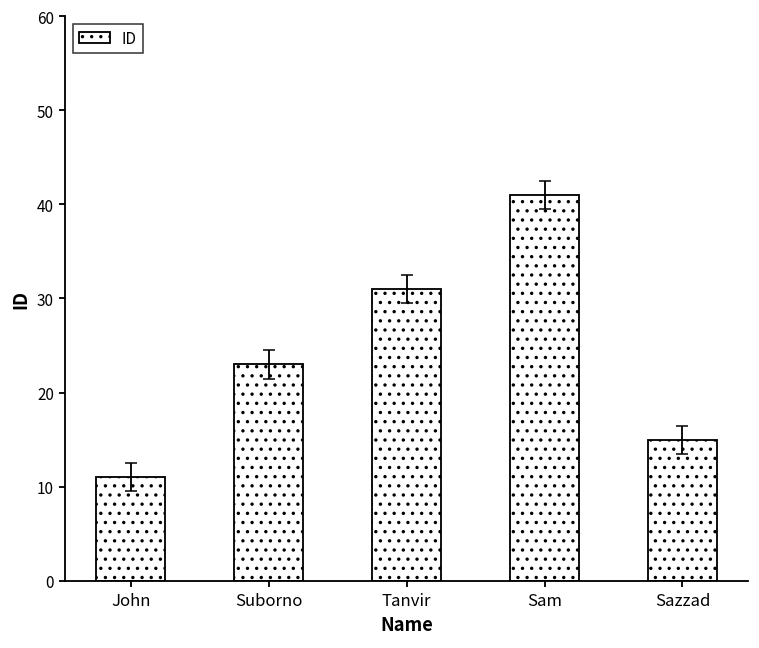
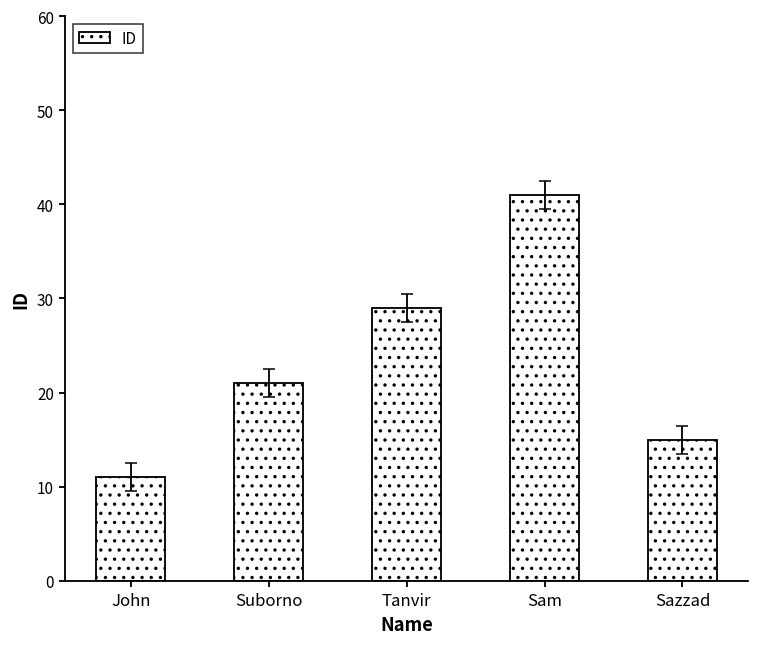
  {
    "ID": {
      "John": 11,
-     "Suborno": 23,
-     "Tanvir": 31,
+     "Suborno": 21,
+     "Tanvir": 29,
      "Sam": 41,
      "Sazzad": 15
    }
  }
